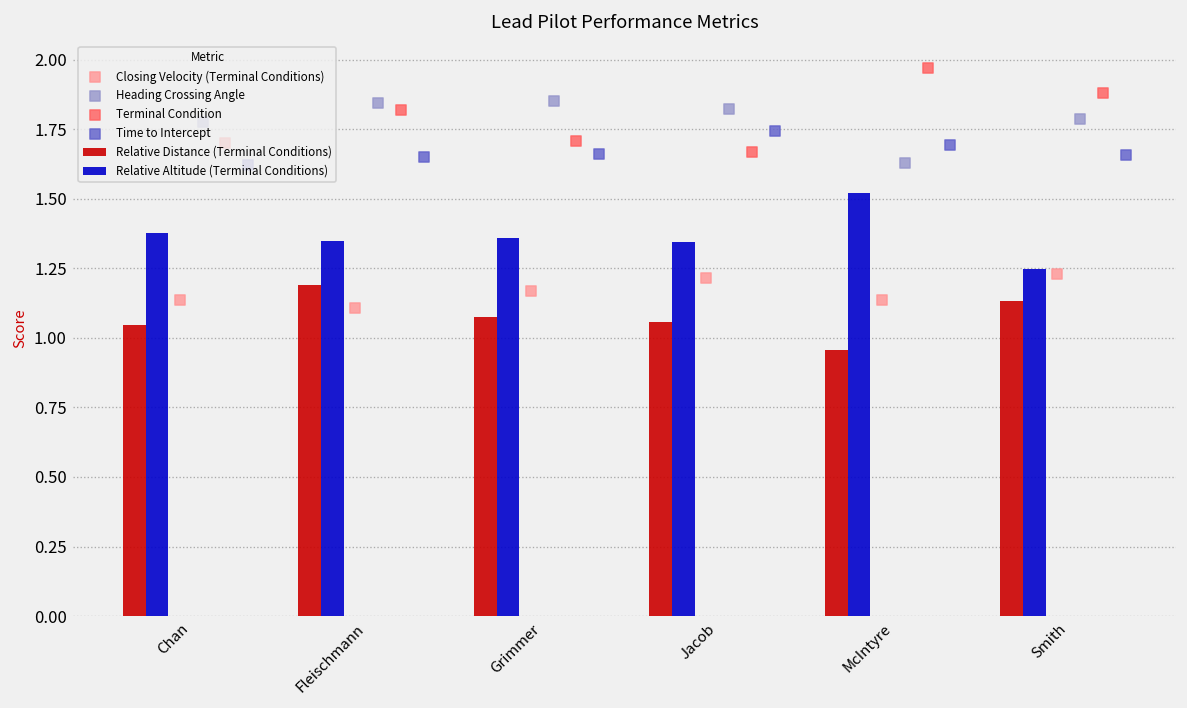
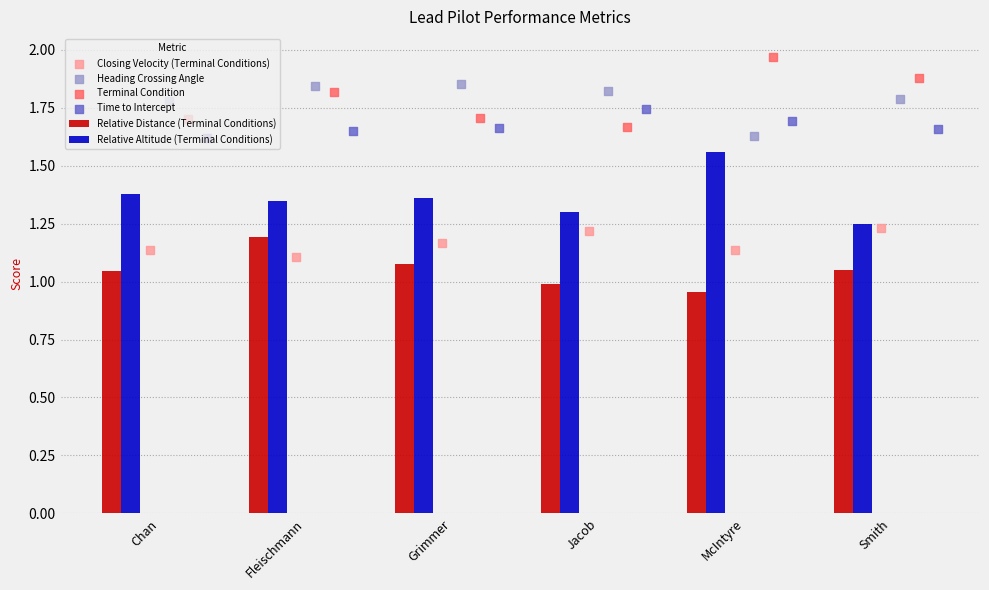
  {
    "Relative Distance (Terminal Conditions)": {
      "Chan": 1.04,
      "Fleischmann": 1.19,
      "Grimmer": 1.08,
-     "Jacob": 1.06,
+     "Jacob": 0.99,
      "McIntyre": 0.96,
-     "Smith": 1.13
+     "Smith": 1.05
    },
    "Relative Altitude (Terminal Conditions)": {
      "Chan": 1.38,
      "Fleischmann": 1.35,
      "Grimmer": 1.36,
-     "Jacob": 1.34,
-     "McIntyre": 1.52,
+     "Jacob": 1.30,
+     "McIntyre": 1.56,
      "Smith": 1.25
    }
  }
